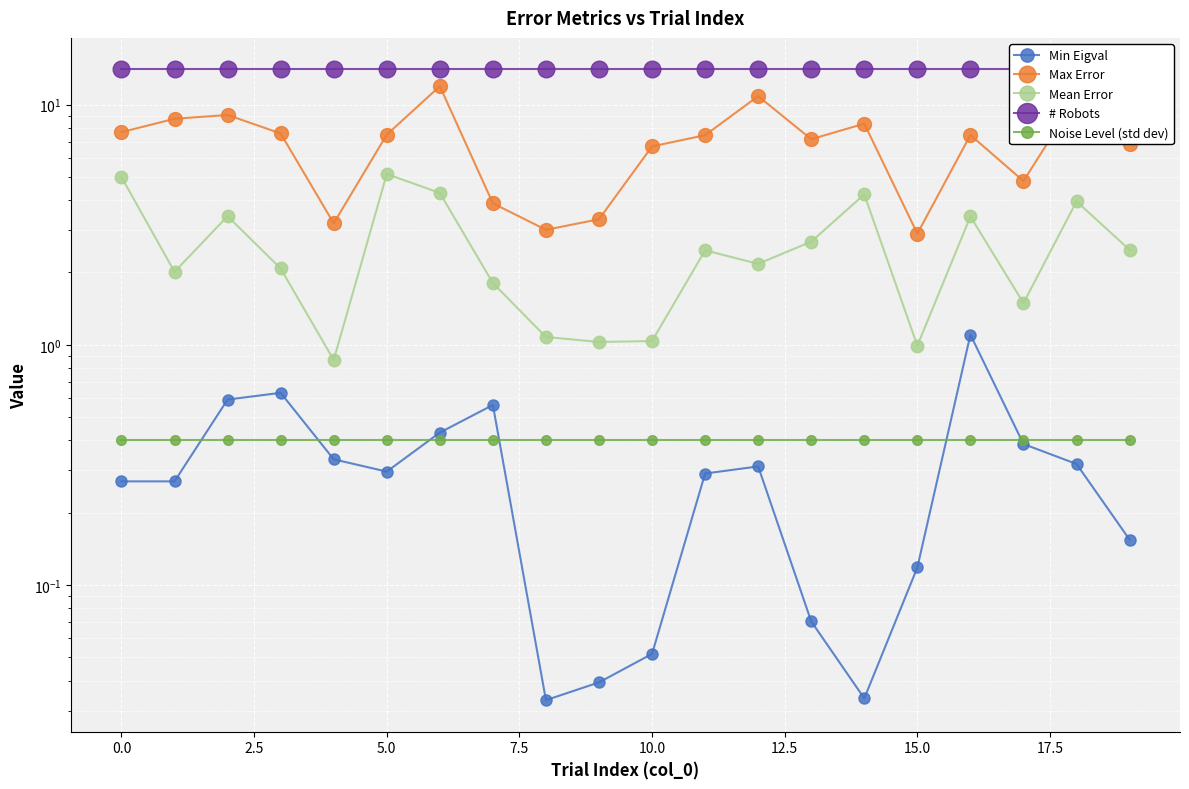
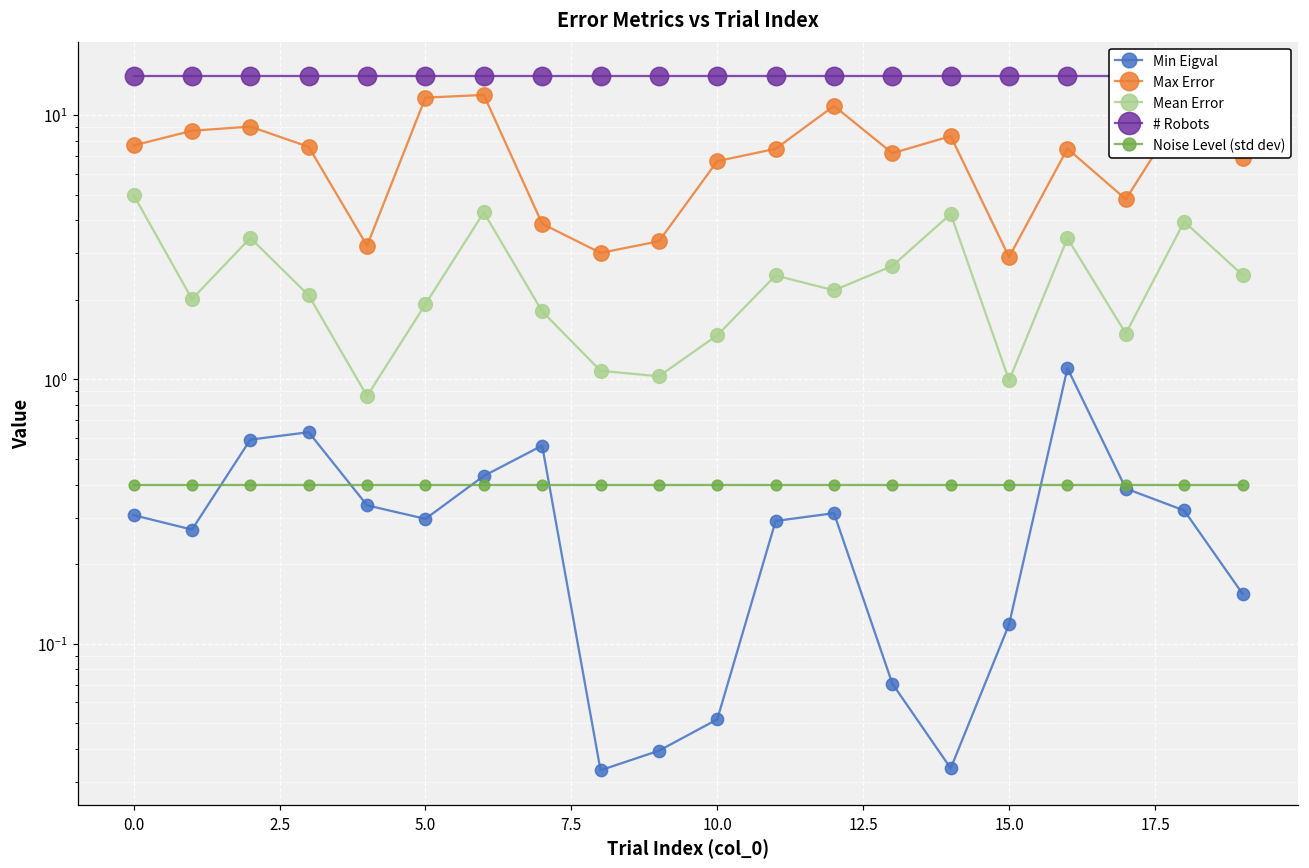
  {
    "Min Eigval": {
-     "0.0": 0.27,
+     "0.0": 0.31,
      "5.0": 0.30,
      "10.0": 0.052,
      "15.0": 0.12
    },
    "Max Error": {
      "0.0": 7.7,
-     "5.0": 7.5,
+     "5.0": 12,
      "10.0": 6.7,
      "15.0": 2.9
    },
    "Mean Error": {
      "0.0": 5.0,
-     "5.0": 5.1,
-     "10.0": 1.04,
+     "5.0": 1.9,
+     "10.0": 1.5,
      "15.0": 0.99
    },
    "# Robots": {
      "0.0": 14,
      "5.0": 14,
      "10.0": 14,
      "15.0": 14
    },
    "Noise Level (std dev)": {
      "0.0": 0.40,
      "5.0": 0.40,
      "10.0": 0.40,
      "15.0": 0.40
    }
  }
